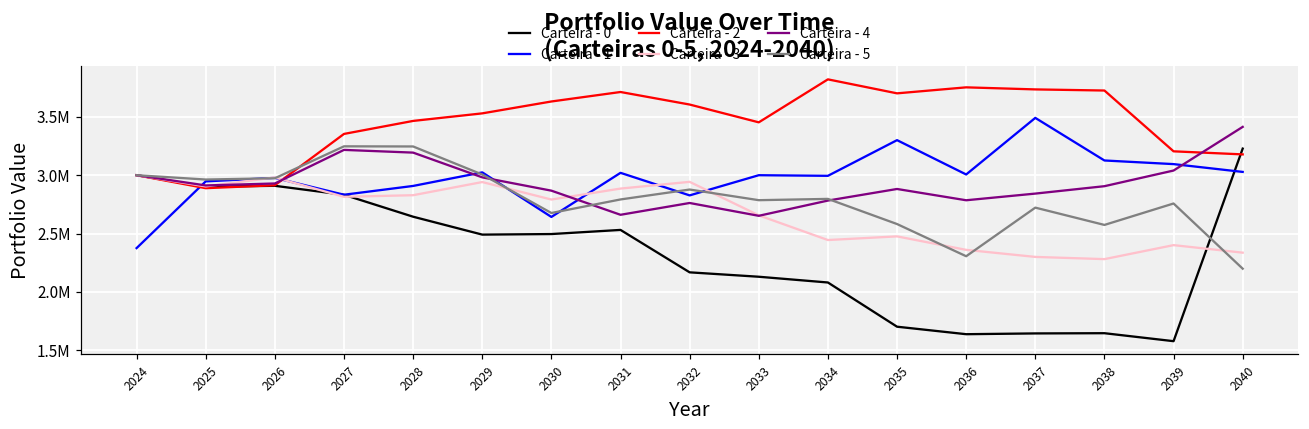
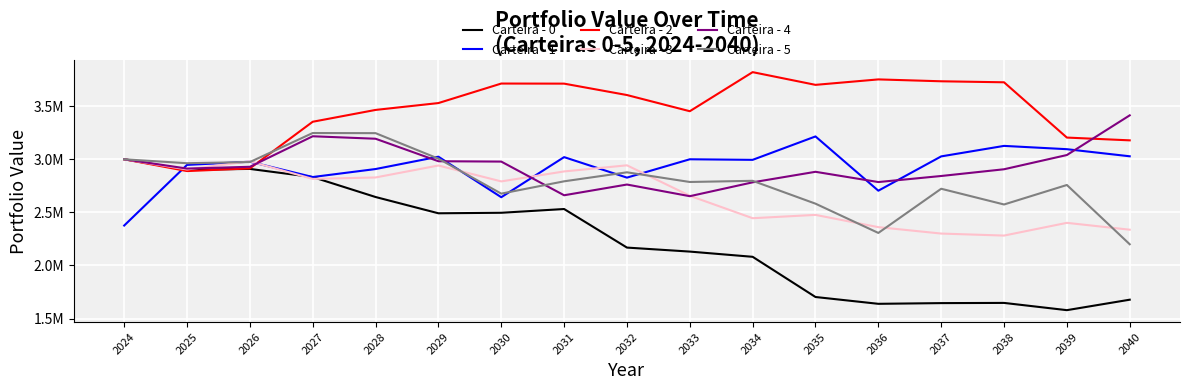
  {
    "Carteira - 0": {
      "2028": 2640000,
      "2029": 2490000,
      "2030": 2500000,
      "2031": 2530000,
      "2032": 2170000,
      "2033": 2130000,
      "2034": 2080000,
      "2035": 1700000,
      "2036": 1640000,
      "2037": 1650000,
      "2038": 1650000,
      "2039": 1580000,
-     "2040": 3230000
+     "2040": 1680000
    },
    "Carteira - 1": {
      "2024": 2380000,
      "2028": 2910000,
      "2030": 2640000,
      "2031": 3020000,
      "2032": 2830000,
      "2033": 3000000,
      "2034": 2990000,
-     "2035": 3300000,
-     "2036": 3010000,
-     "2037": 3490000,
+     "2035": 3220000,
+     "2036": 2700000,
+     "2037": 3030000,
      "2038": 3130000,
      "2039": 3090000,
      "2040": 3030000
    },
    "Carteira - 2": {
      "2027": 3350000,
      "2028": 3460000,
      "2029": 3530000,
-     "2030": 3630000,
+     "2030": 3710000,
      "2031": 3710000,
      "2032": 3610000,
      "2033": 3450000,
      "2034": 3820000,
      "2035": 3700000,
      "2036": 3750000,
      "2037": 3730000,
      "2038": 3730000,
      "2039": 3200000,
      "2040": 3180000
    },
    "Carteira - 3": {
      "2028": 2830000,
      "2029": 2940000,
      "2030": 2790000,
      "2031": 2890000,
      "2032": 2940000,
      "2034": 2440000,
      "2035": 2480000,
      "2036": 2360000,
      "2037": 2300000,
      "2038": 2280000,
      "2039": 2400000,
      "2040": 2340000
    },
    "Carteira - 4": {
      "2027": 3220000,
      "2028": 3190000,
-     "2030": 2870000,
+     "2030": 2980000,
      "2031": 2660000,
      "2032": 2760000,
      "2035": 2880000,
      "2036": 2790000,
      "2037": 2840000,
      "2038": 2910000,
      "2039": 3040000,
      "2040": 3410000
    },
    "Carteira - 5": {
      "2027": 3250000,
      "2028": 3250000,
      "2030": 2680000,
      "2031": 2790000,
      "2032": 2880000,
      "2033": 2790000,
      "2035": 2580000,
      "2036": 2310000,
      "2037": 2720000,
      "2038": 2570000,
      "2039": 2760000,
      "2040": 2200000
    }
  }
